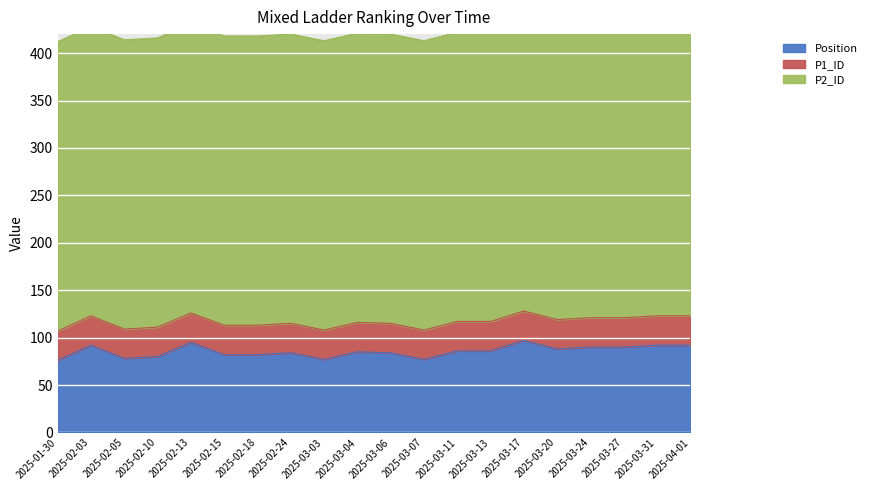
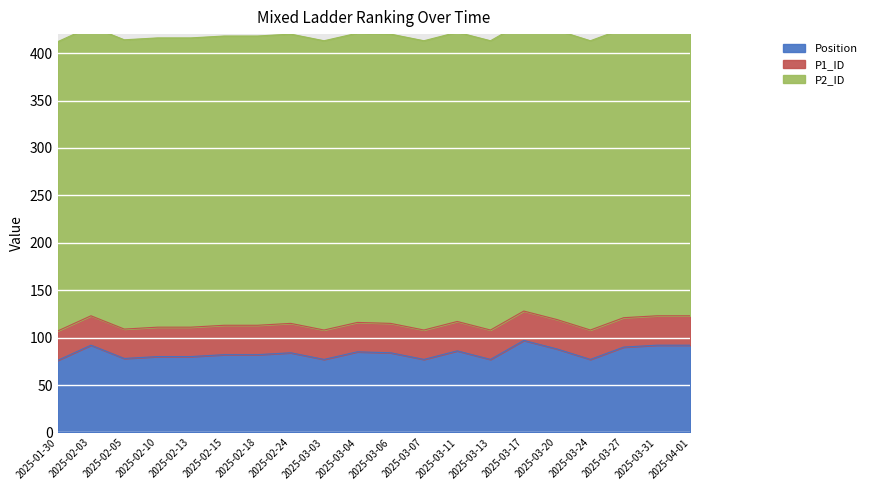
  {
    "Position": {
      "2025-01-30": 80,
      "2025-02-03": 90,
      "2025-02-05": 80,
      "2025-02-10": 80,
-     "2025-02-13": 100,
+     "2025-02-13": 80,
      "2025-02-15": 80,
      "2025-02-18": 80,
      "2025-02-24": 80,
      "2025-03-03": 80,
      "2025-03-04": 90,
      "2025-03-06": 80,
      "2025-03-07": 80,
      "2025-03-11": 90,
-     "2025-03-13": 90,
+     "2025-03-13": 80,
      "2025-03-17": 100,
      "2025-03-20": 90,
-     "2025-03-24": 90,
+     "2025-03-24": 80,
      "2025-03-27": 90,
      "2025-03-31": 90,
      "2025-04-01": 90
    },
    "P1_ID": {
      "2025-01-30": 30,
      "2025-02-03": 30,
      "2025-02-05": 30,
      "2025-02-10": 30,
      "2025-02-13": 30,
      "2025-02-15": 30,
      "2025-02-18": 30,
      "2025-02-24": 30,
      "2025-03-03": 30,
      "2025-03-04": 30,
      "2025-03-06": 30,
      "2025-03-07": 30,
      "2025-03-11": 30,
      "2025-03-13": 30,
      "2025-03-17": 30,
      "2025-03-20": 30,
      "2025-03-24": 30,
      "2025-03-27": 30,
      "2025-03-31": 30,
      "2025-04-01": 30
    },
    "P2_ID": {
      "2025-01-30": 310,
      "2025-02-05": 310,
      "2025-02-10": 310,
      "2025-02-15": 310,
      "2025-02-18": 310,
      "2025-02-24": 310,
      "2025-03-03": 310,
      "2025-03-04": 310,
      "2025-03-06": 310,
      "2025-03-07": 310,
      "2025-03-11": 310,
      "2025-03-13": 310
    }
  }
